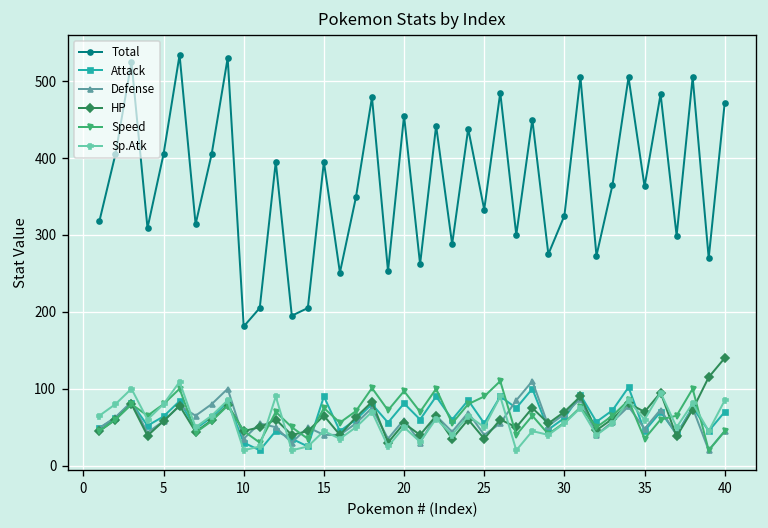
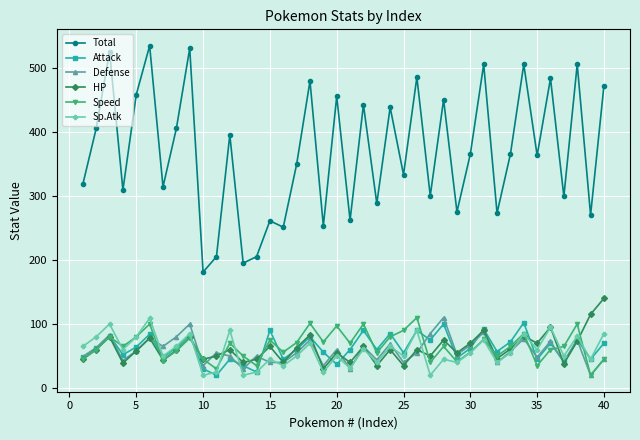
  {
    "Total": {
-     "5": 410,
+     "5": 460,
      "10": 180,
-     "15": 400,
+     "15": 260,
      "20": 460,
      "25": 330,
-     "30": 330,
+     "30": 370,
      "35": 360,
      "40": 470
    },
    "Attack": {
      "5": 60,
      "10": 30,
      "15": 90,
-     "20": 80,
+     "20": 40,
      "25": 60,
      "30": 60,
      "40": 70
    }
  }
